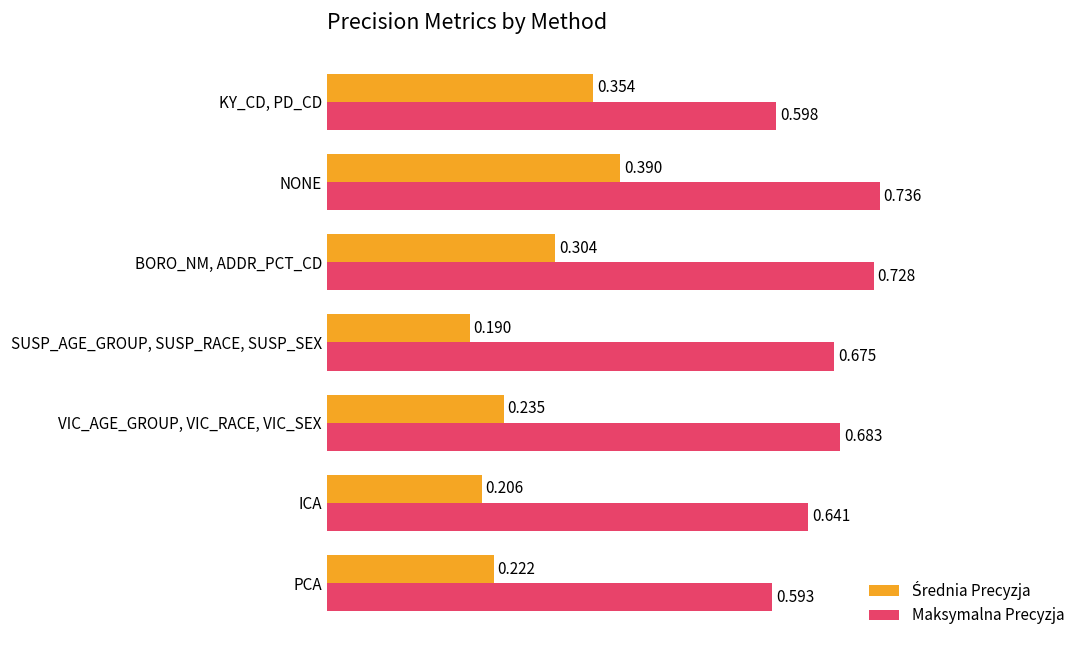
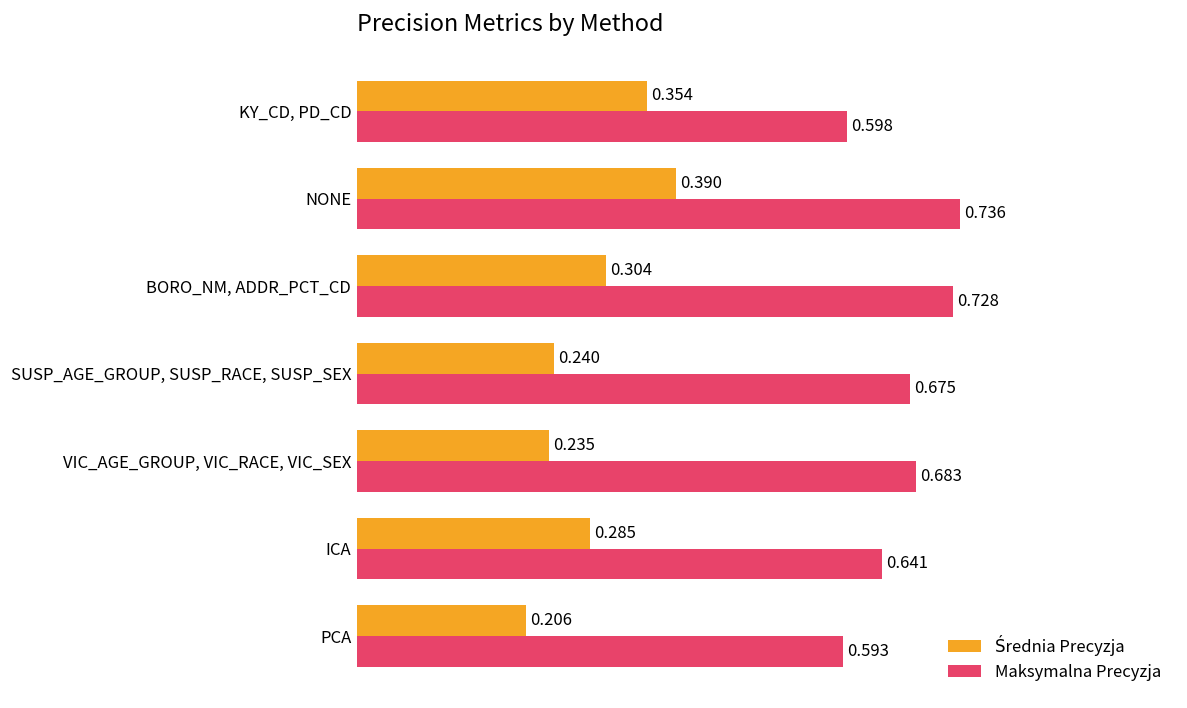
  {
    "Średnia Precyzja": {
      "KY_CD, PD_CD": 0.354,
      "NONE": 0.390,
      "BORO_NM, ADDR_PCT_CD": 0.304,
-     "SUSP_AGE_GROUP, SUSP_RACE, SUSP_SEX": 0.190,
+     "SUSP_AGE_GROUP, SUSP_RACE, SUSP_SEX": 0.240,
      "VIC_AGE_GROUP, VIC_RACE, VIC_SEX": 0.235,
-     "ICA": 0.206,
-     "PCA": 0.222
+     "ICA": 0.285,
+     "PCA": 0.206
    },
    "Maksymalna Precyzja": {
      "KY_CD, PD_CD": 0.598,
      "NONE": 0.736,
      "BORO_NM, ADDR_PCT_CD": 0.728,
      "SUSP_AGE_GROUP, SUSP_RACE, SUSP_SEX": 0.675,
      "VIC_AGE_GROUP, VIC_RACE, VIC_SEX": 0.683,
      "ICA": 0.641,
      "PCA": 0.593
    }
  }
